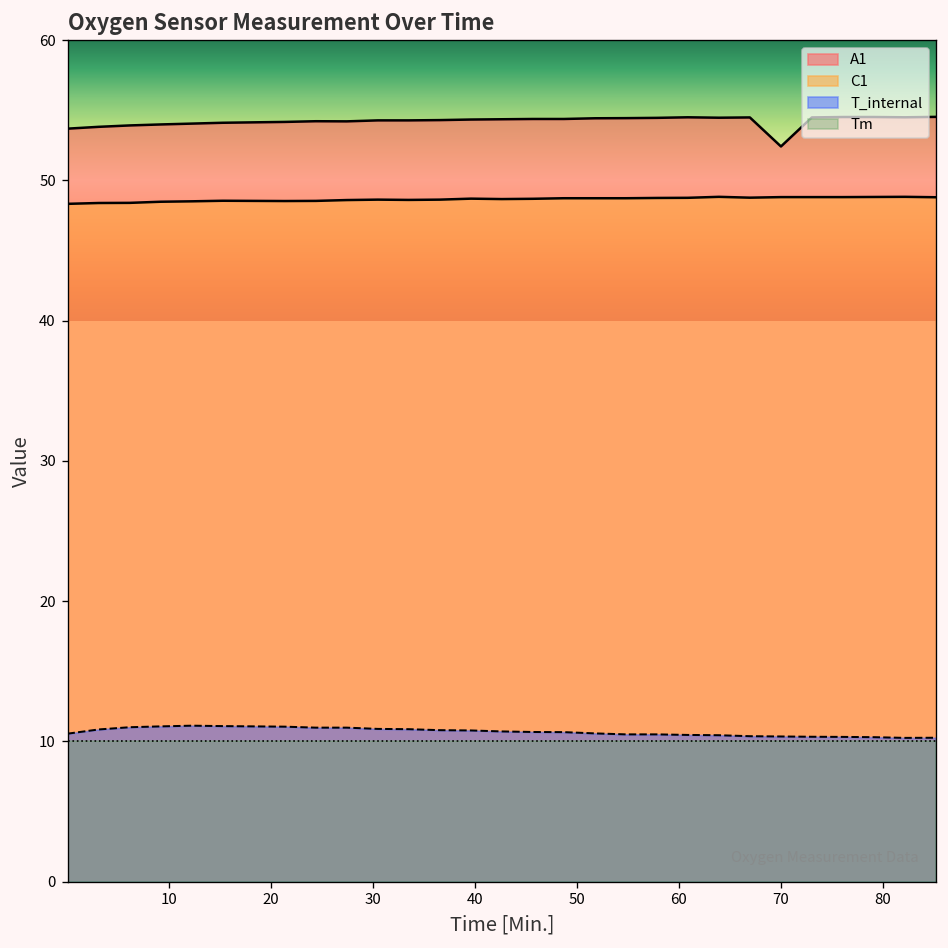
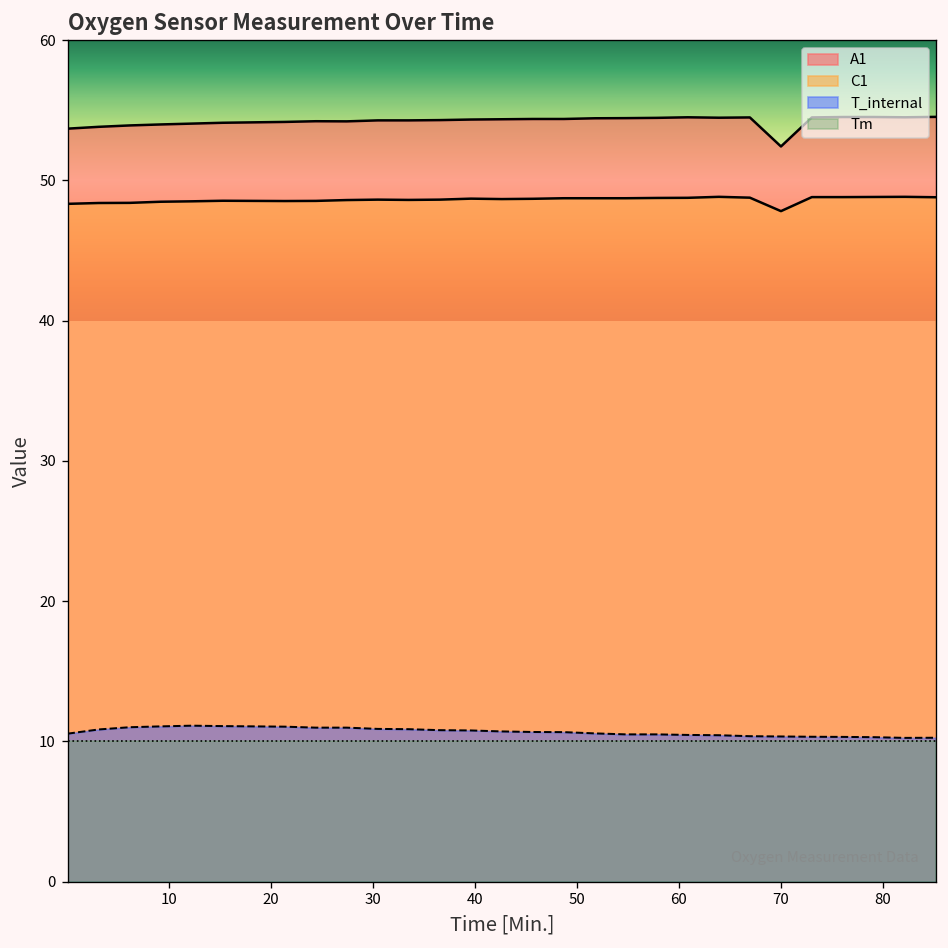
  {
    "A1": {
      "70": 52.4
    },
    "C1": {
-     "70": 48.8
+     "70": 47.8
    },
    "T_internal": {
      "70": 10.4
    },
    "Tm": {
      "70": 10.0
    }
  }
